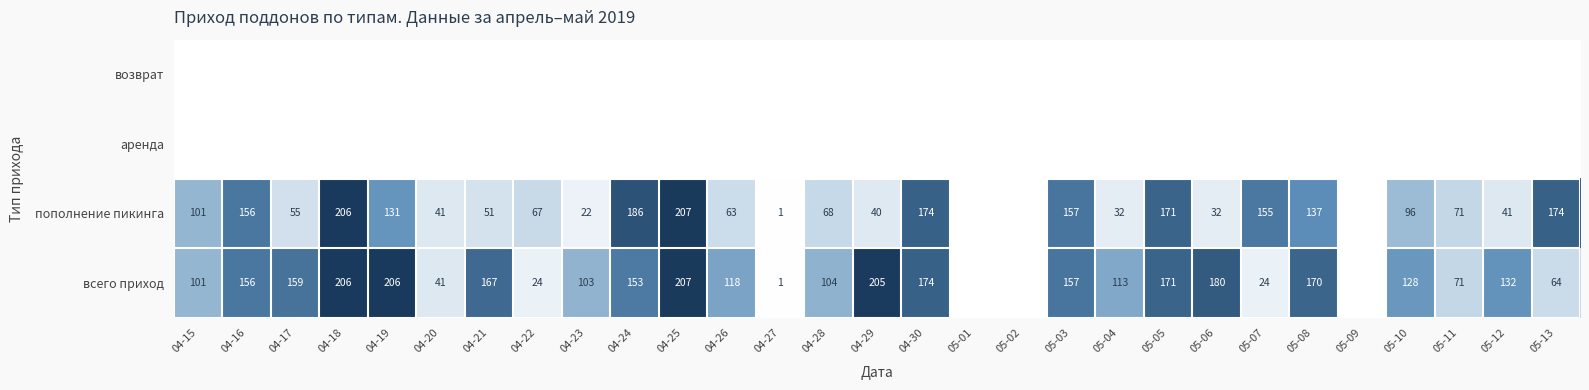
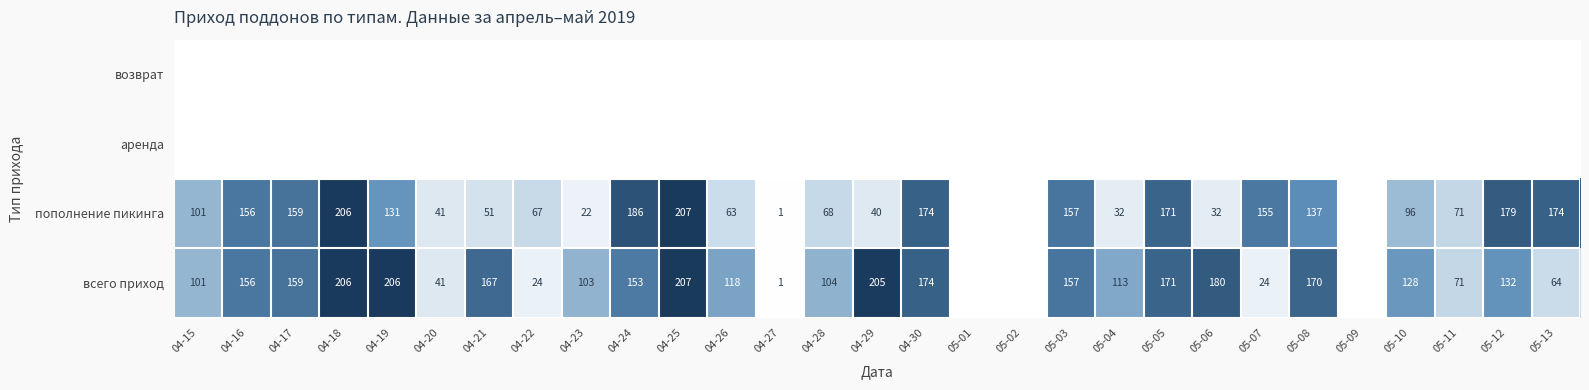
  {
    "пополнение пикинга": {
      "04-15": 101,
      "04-16": 156,
-     "04-17": 55,
+     "04-17": 159,
      "04-18": 206,
      "04-19": 131,
      "04-20": 41,
      "04-21": 51,
      "04-22": 67,
      "04-23": 22,
      "04-24": 186,
      "04-25": 207,
      "04-26": 63,
      "04-27": 1,
      "04-28": 68,
      "04-29": 40,
      "04-30": 174,
      "05-03": 157,
      "05-04": 32,
      "05-05": 171,
      "05-06": 32,
      "05-07": 155,
      "05-08": 137,
      "05-10": 96,
      "05-11": 71,
-     "05-12": 41,
+     "05-12": 179,
      "05-13": 174
    },
    "всего приход": {
      "04-15": 101,
      "04-16": 156,
      "04-17": 159,
      "04-18": 206,
      "04-19": 206,
      "04-20": 41,
      "04-21": 167,
      "04-22": 24,
      "04-23": 103,
      "04-24": 153,
      "04-25": 207,
      "04-26": 118,
      "04-27": 1,
      "04-28": 104,
      "04-29": 205,
      "04-30": 174,
      "05-03": 157,
      "05-04": 113,
      "05-05": 171,
      "05-06": 180,
      "05-07": 24,
      "05-08": 170,
      "05-10": 128,
      "05-11": 71,
      "05-12": 132,
      "05-13": 64
    }
  }
